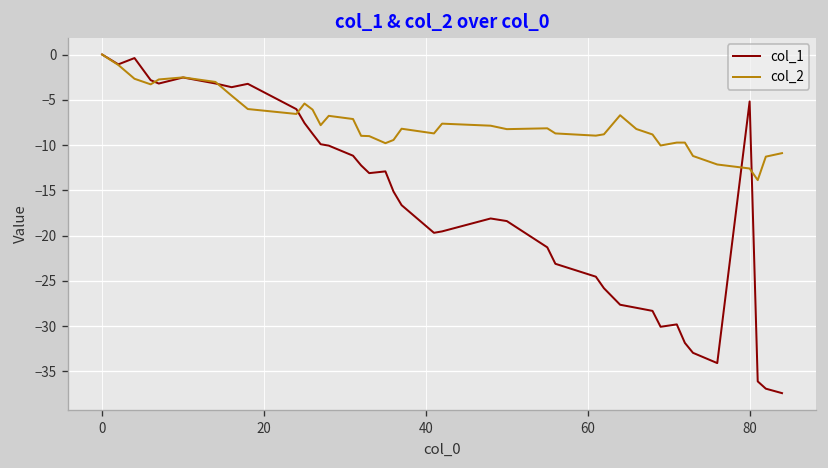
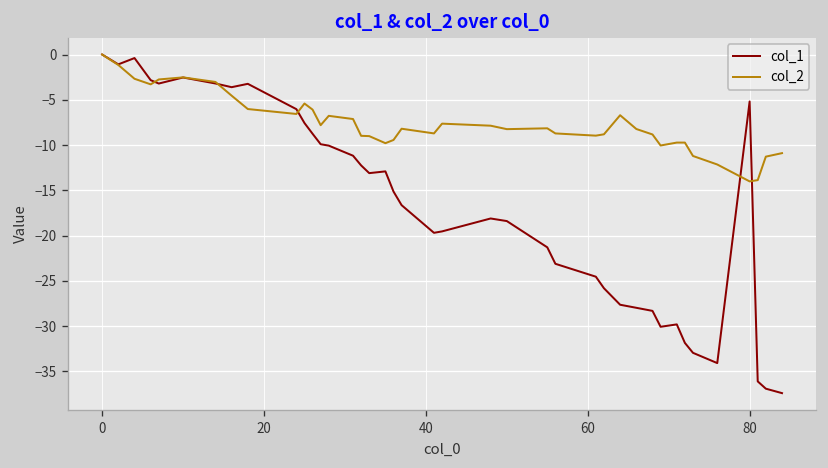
  {
    "col_1": {
      "80": -5
    },
    "col_2": {
-     "80": -13
+     "80": -14
    }
  }
